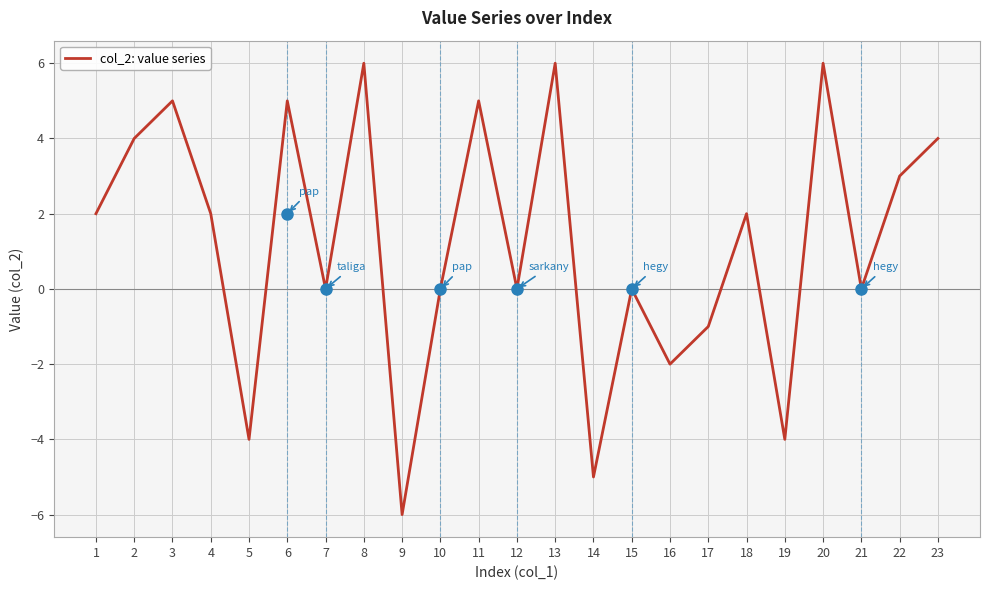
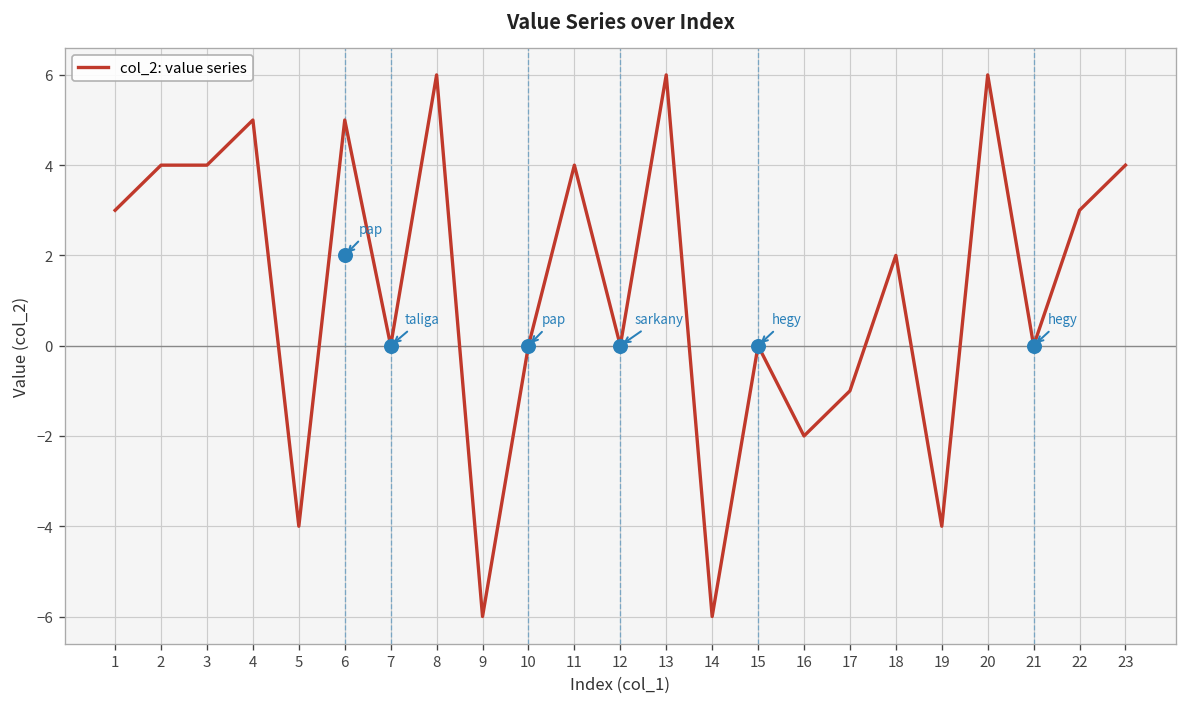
  {
    "col_2: value series": {
-     "1": 2,
+     "1": 3,
      "2": 4,
-     "3": 5,
-     "4": 2,
+     "3": 4,
+     "4": 5,
      "5": -4,
      "6": 5,
      "8": 6,
      "9": -6,
-     "11": 5,
+     "11": 4,
      "13": 6,
-     "14": -5,
+     "14": -6,
      "16": -2,
      "17": -1,
      "18": 2,
      "19": -4,
      "20": 6,
      "22": 3,
      "23": 4
    }
  }
